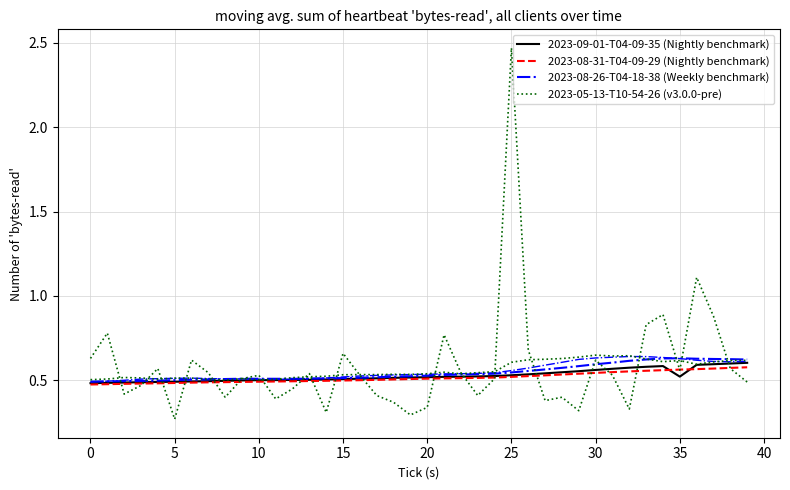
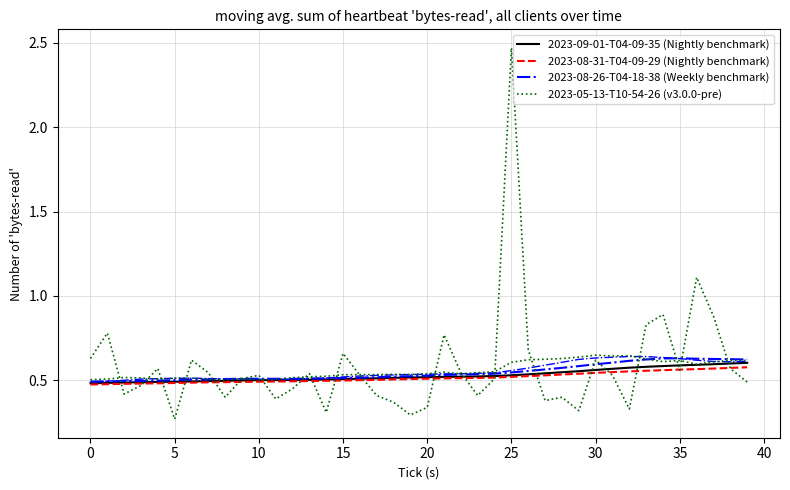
  {
    "2023-09-01-T04-09-35 (Nightly benchmark)": {
      "30": 0.56,
-     "35": 0.52
+     "35": 0.59
    },
    "2023-08-31-T04-09-29 (Nightly benchmark)": {
      "30": 0.54
    }
  }
